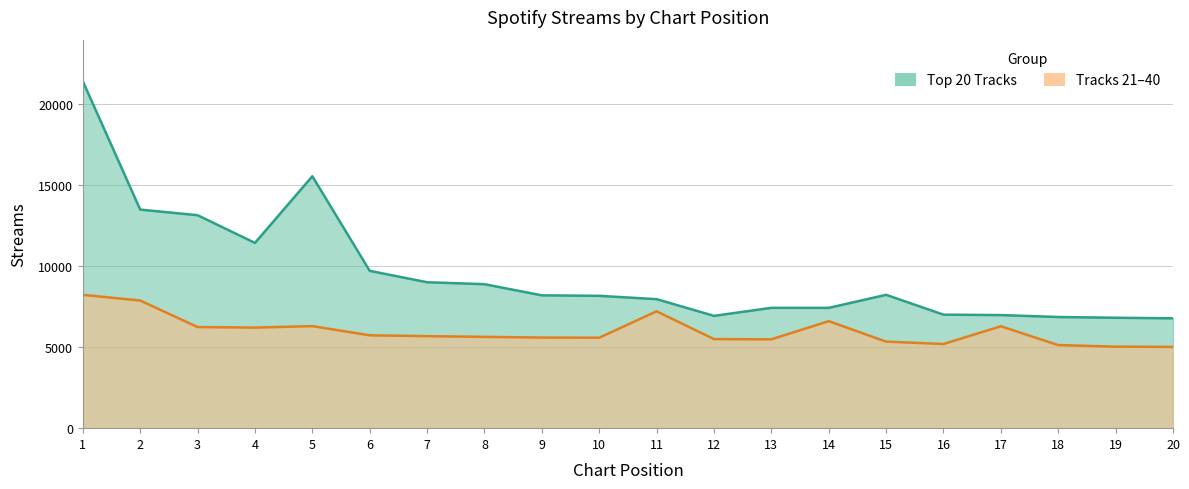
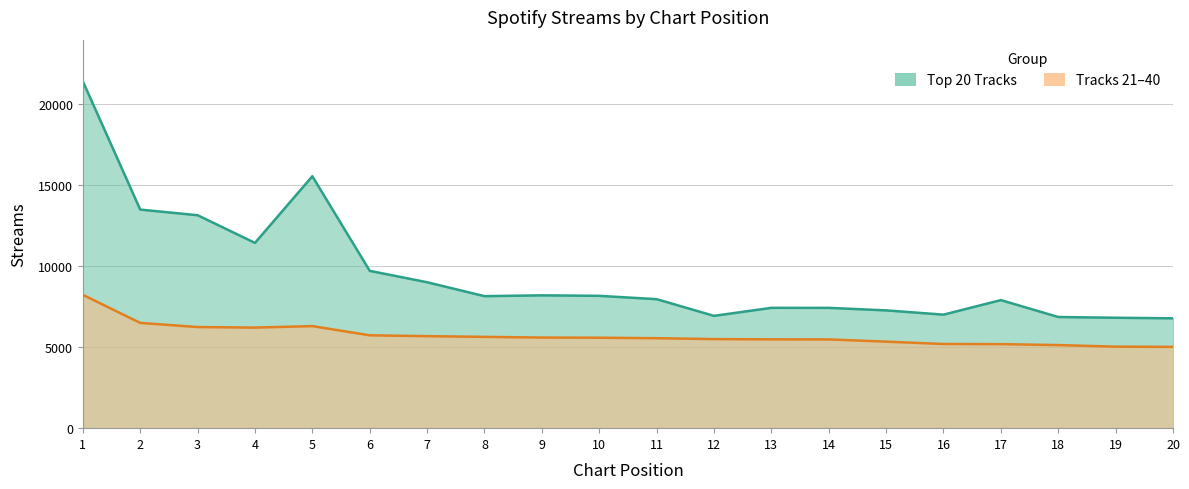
  {
    "Top 20 Tracks": {
      "1": 21400,
      "2": 13500,
      "3": 13100,
      "4": 11400,
      "5": 15500,
      "6": 9700,
      "7": 9000,
-     "8": 8900,
+     "8": 8100,
      "9": 8200,
      "10": 8200,
      "11": 8000,
      "12": 6900,
      "13": 7400,
      "14": 7400,
-     "15": 8200,
+     "15": 7300,
      "16": 7000,
-     "17": 7000,
+     "17": 7900,
      "18": 6900,
      "19": 6800,
      "20": 6800
    },
    "Tracks 21–40": {
      "1": 8200,
-     "2": 7900,
+     "2": 6500,
      "3": 6200,
      "4": 6200,
      "5": 6300,
      "6": 5700,
      "7": 5700,
      "8": 5600,
      "9": 5600,
      "10": 5600,
-     "11": 7200,
+     "11": 5600,
      "12": 5500,
      "13": 5500,
-     "14": 6600,
+     "14": 5500,
      "15": 5300,
      "16": 5200,
-     "17": 6300,
+     "17": 5200,
      "18": 5100,
      "19": 5000,
      "20": 5000
    }
  }
